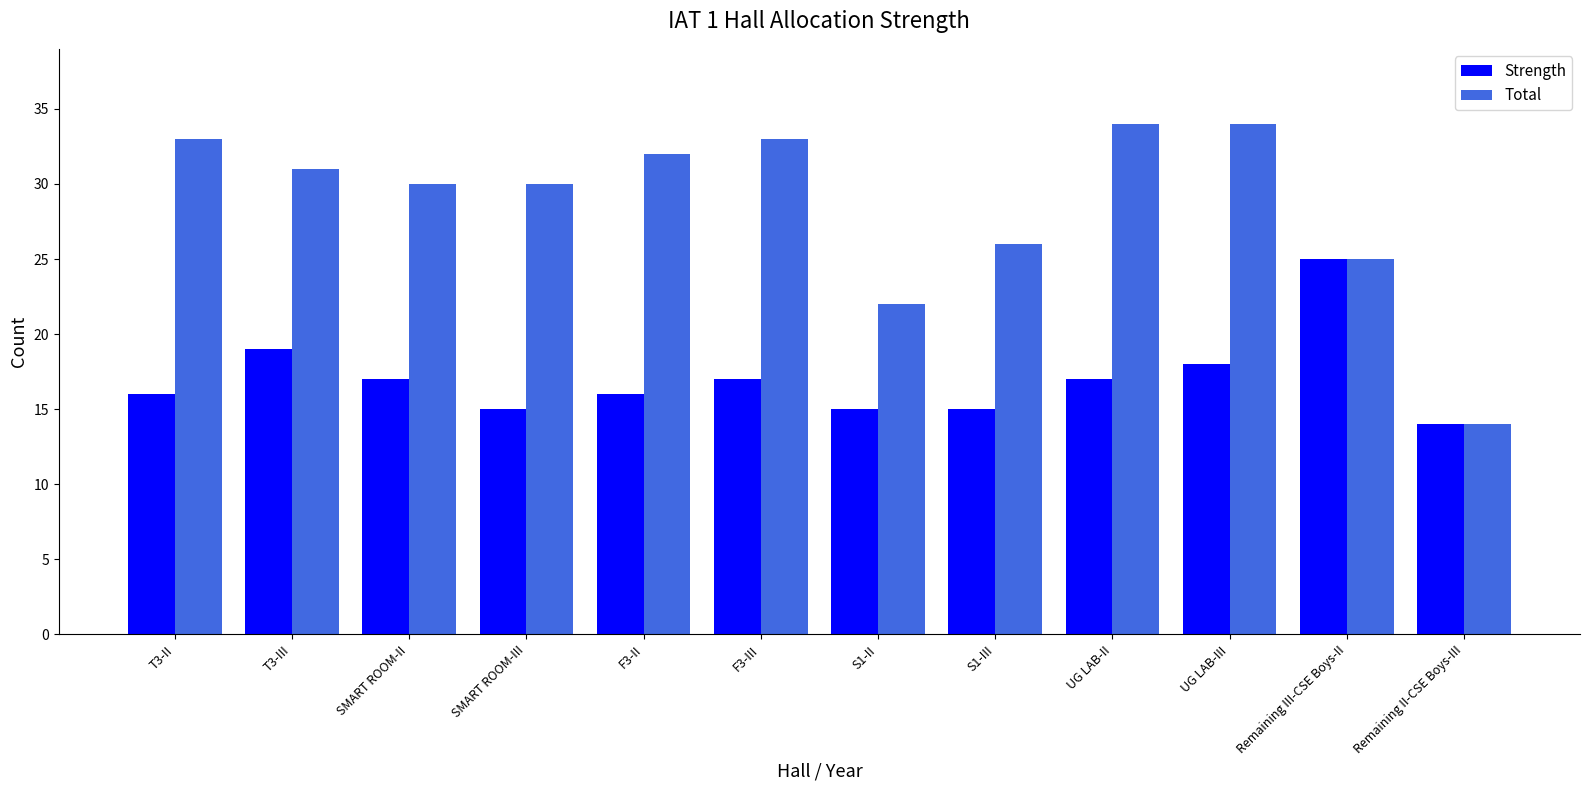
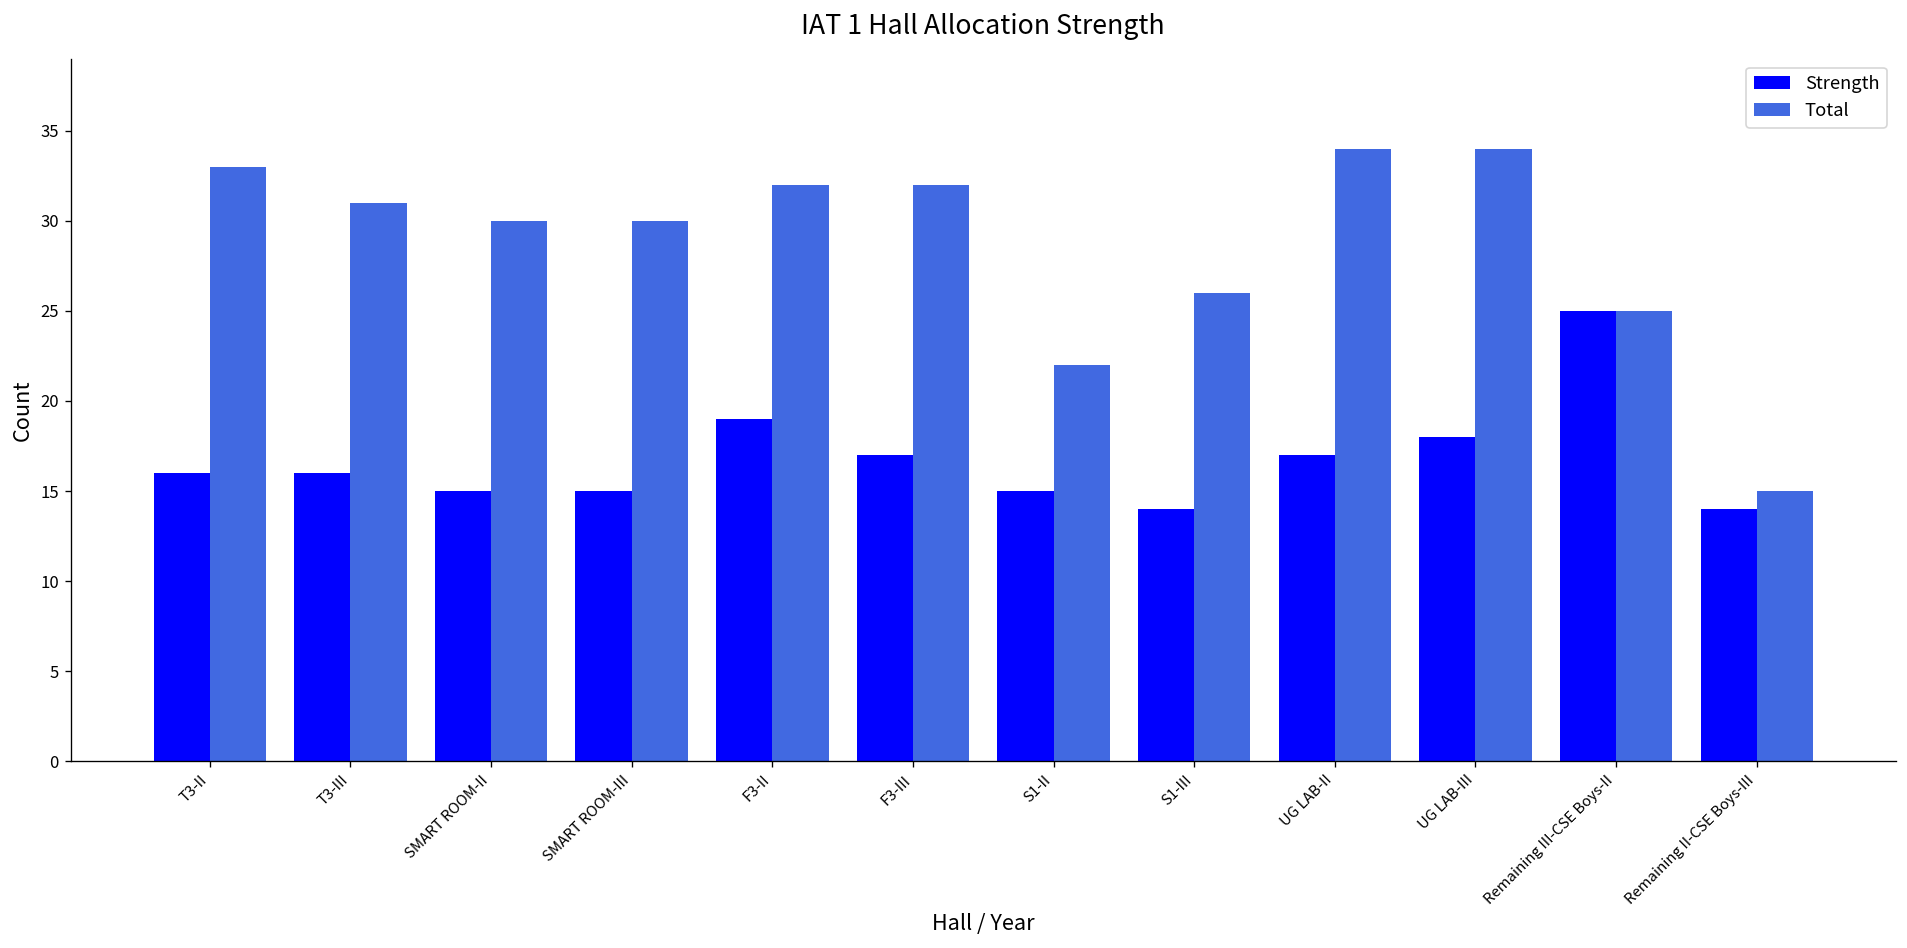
  {
    "Strength": {
      "T3-II": 16,
-     "T3-III": 19,
-     "SMART ROOM-II": 17,
+     "T3-III": 16,
+     "SMART ROOM-II": 15,
      "SMART ROOM-III": 15,
-     "F3-II": 16,
+     "F3-II": 19,
      "F3-III": 17,
      "S1-II": 15,
-     "S1-III": 15,
+     "S1-III": 14,
      "UG LAB-II": 17,
      "UG LAB-III": 18,
      "Remaining III-CSE Boys-II": 25,
      "Remaining II-CSE Boys-III": 14
    },
    "Total": {
      "T3-II": 33,
      "T3-III": 31,
      "SMART ROOM-II": 30,
      "SMART ROOM-III": 30,
      "F3-II": 32,
-     "F3-III": 33,
+     "F3-III": 32,
      "S1-II": 22,
      "S1-III": 26,
      "UG LAB-II": 34,
      "UG LAB-III": 34,
      "Remaining III-CSE Boys-II": 25,
-     "Remaining II-CSE Boys-III": 14
+     "Remaining II-CSE Boys-III": 15
    }
  }
